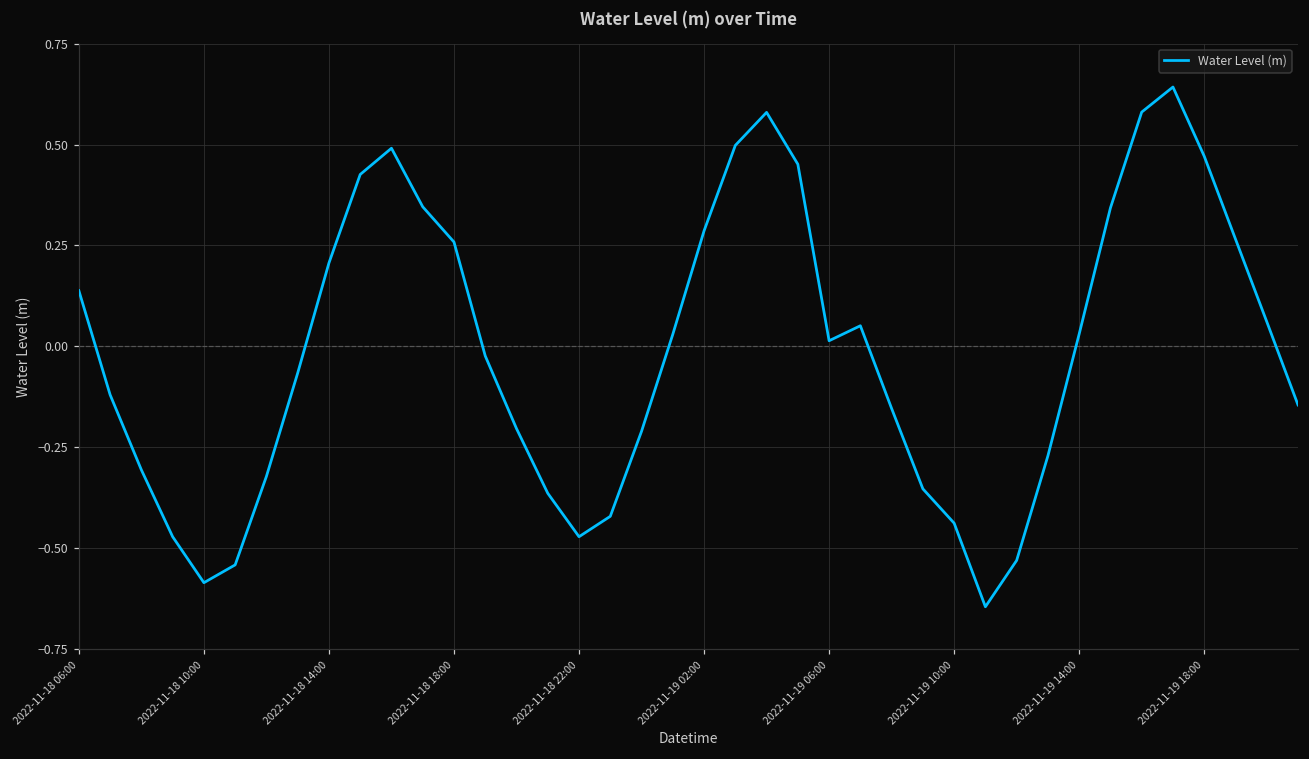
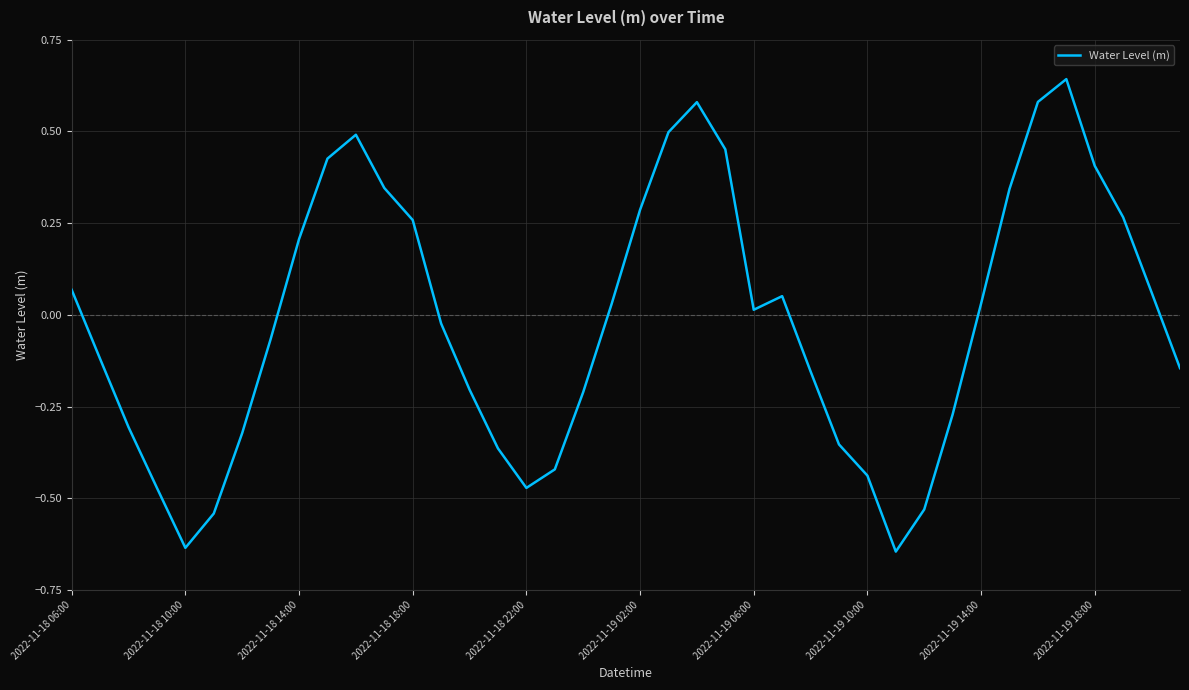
  {
-   "2022-11-18 06:00": 0.14,
-   "2022-11-18 10:00": -0.59,
+   "2022-11-18 06:00": 0.07,
+   "2022-11-18 10:00": -0.64,
    "2022-11-18 14:00": 0.21,
    "2022-11-18 18:00": 0.26,
    "2022-11-18 22:00": -0.47,
    "2022-11-19 02:00": 0.29,
    "2022-11-19 06:00": 0.01,
    "2022-11-19 10:00": -0.44,
    "2022-11-19 14:00": 0.03,
-   "2022-11-19 18:00": 0.47
+   "2022-11-19 18:00": 0.41
  }
